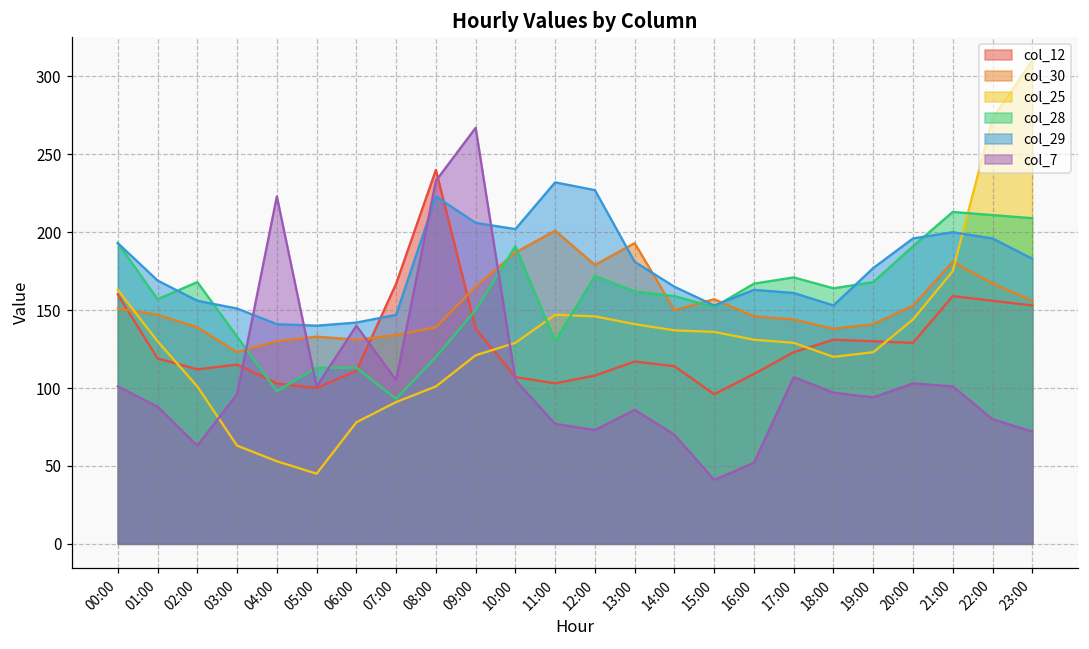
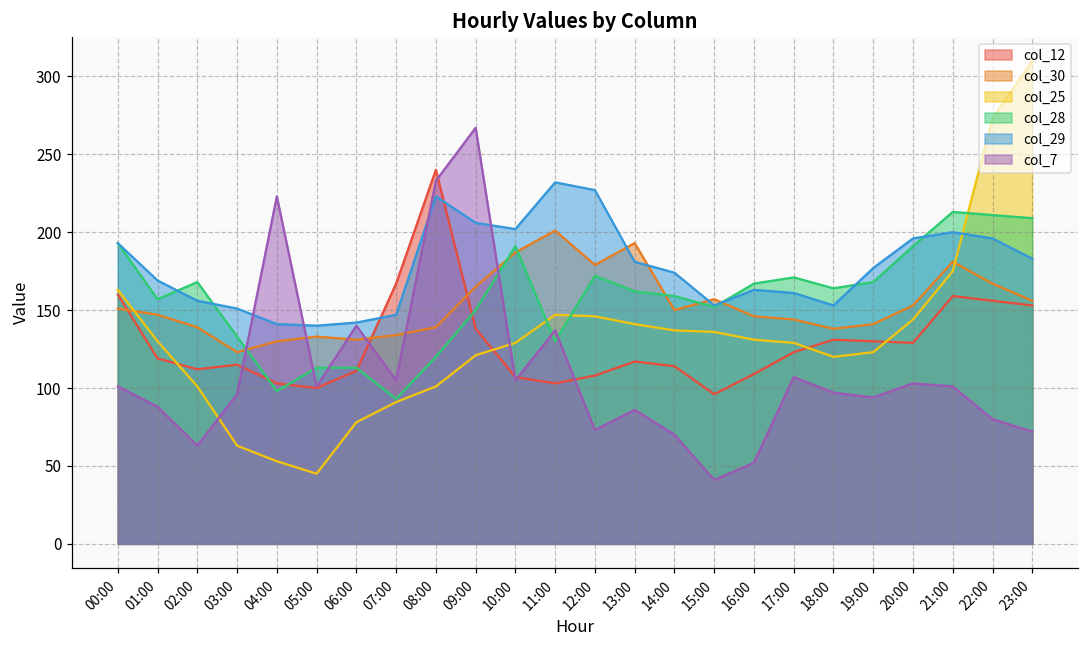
  {
    "col_28": {
      "01:00": 157,
      "02:00": 168,
      "03:00": 133,
      "04:00": 98,
      "05:00": 113,
      "06:00": 113,
      "07:00": 93,
      "08:00": 120,
      "09:00": 150,
      "10:00": 191,
      "11:00": 130,
      "12:00": 172,
      "13:00": 162,
      "14:00": 159,
      "16:00": 167,
      "17:00": 171,
      "18:00": 164,
      "19:00": 168,
      "20:00": 191,
      "21:00": 213,
      "22:00": 211,
      "23:00": 209
    },
    "col_29": {
      "01:00": 169,
      "02:00": 156,
      "03:00": 151,
      "04:00": 141,
      "05:00": 140,
      "06:00": 142,
      "07:00": 147,
      "08:00": 223,
      "09:00": 206,
      "10:00": 202,
      "11:00": 232,
      "12:00": 227,
      "13:00": 181,
-     "14:00": 165,
+     "14:00": 174,
      "16:00": 163,
      "17:00": 161,
      "18:00": 153,
      "19:00": 177,
      "20:00": 196,
      "21:00": 200,
      "22:00": 196,
      "23:00": 183
    },
    "col_7": {
      "00:00": 101,
      "01:00": 88,
      "02:00": 63,
      "03:00": 96,
      "04:00": 223,
      "06:00": 140,
      "07:00": 105,
      "08:00": 233,
      "09:00": 267,
      "10:00": 105,
-     "11:00": 77,
+     "11:00": 137,
      "12:00": 73,
      "13:00": 86,
      "14:00": 70,
      "15:00": 41,
      "16:00": 52,
      "17:00": 107,
      "18:00": 97,
      "19:00": 94,
      "20:00": 103,
      "21:00": 101,
      "22:00": 80,
      "23:00": 72
    }
  }
